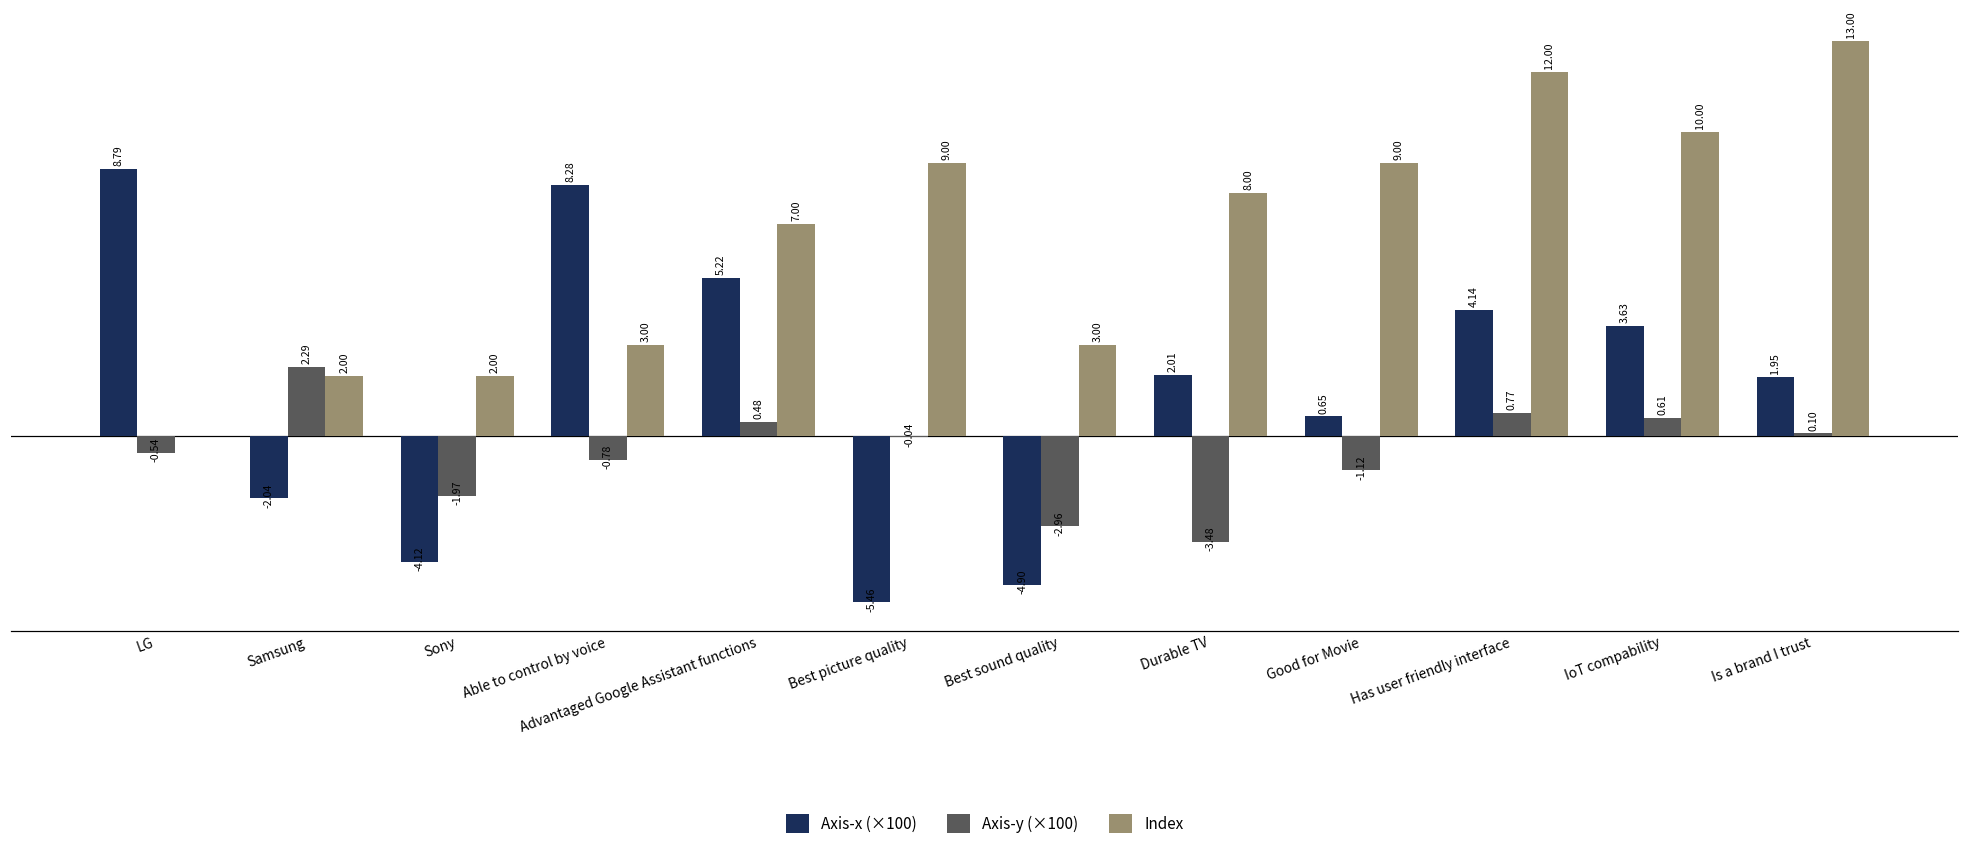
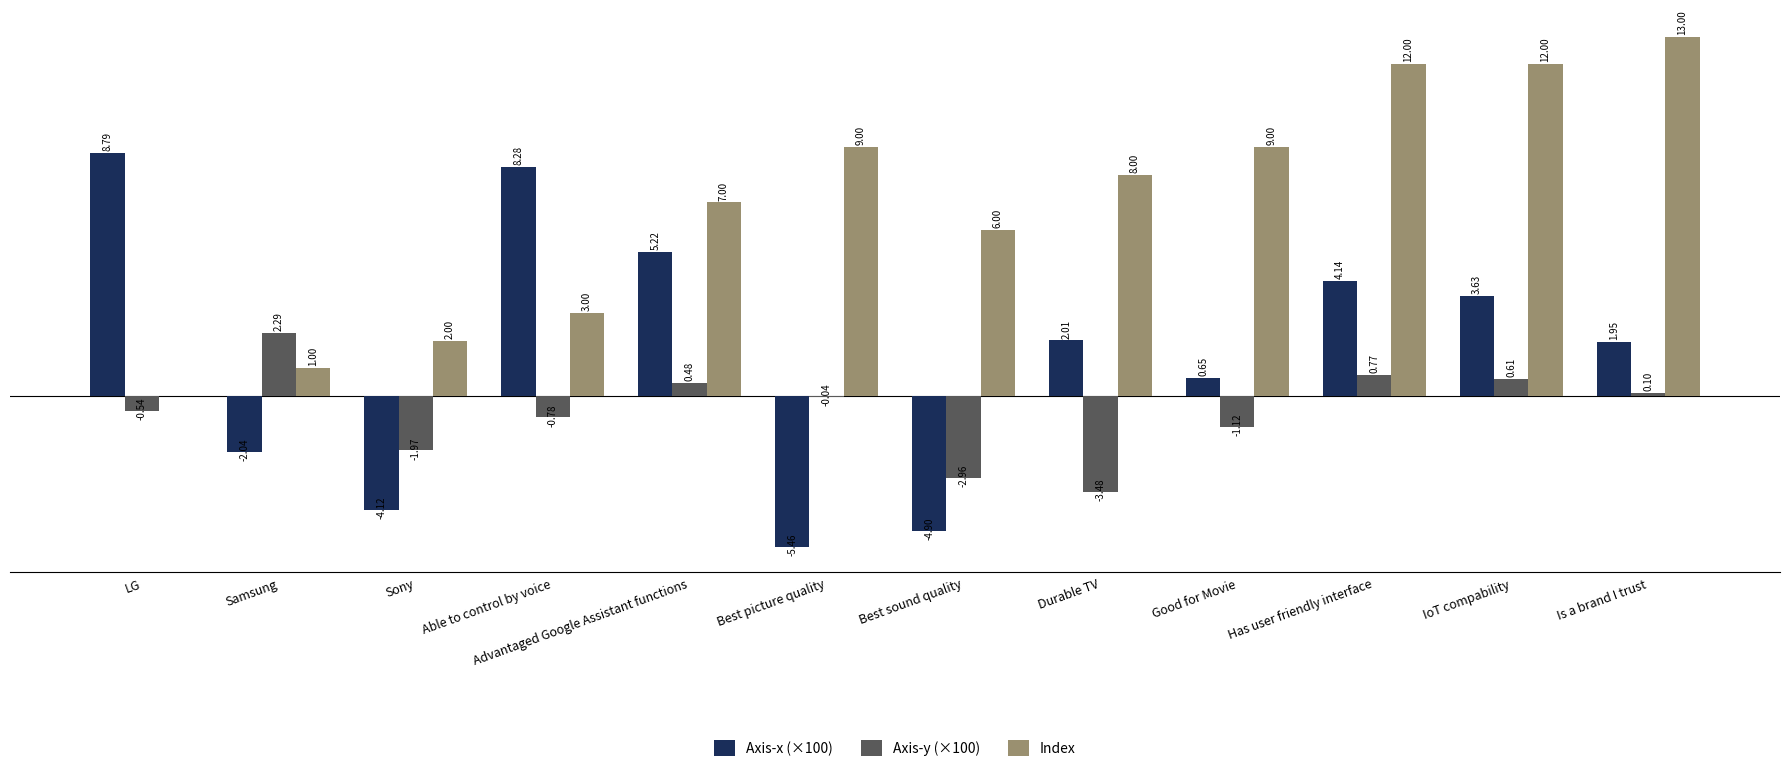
  {
    "Axis-x (×100)": {
      "LG": 8.79,
      "Samsung": -2.04,
      "Sony": -4.12,
      "Able to control by voice": 8.28,
      "Advantaged Google Assistant functions": 5.22,
      "Best picture quality": -5.46,
      "Best sound quality": -4.90,
      "Durable TV": 2.01,
      "Good for Movie": 0.65,
      "Has user friendly interface": 4.14,
      "IoT compability": 3.63,
      "Is a brand I trust": 1.95
    },
    "Axis-y (×100)": {
      "LG": -0.54,
      "Samsung": 2.29,
      "Sony": -1.97,
      "Able to control by voice": -0.78,
      "Advantaged Google Assistant functions": 0.48,
      "Best picture quality": -0.04,
      "Best sound quality": -2.96,
      "Durable TV": -3.48,
      "Good for Movie": -1.12,
      "Has user friendly interface": 0.77,
      "IoT compability": 0.61,
      "Is a brand I trust": 0.10
    },
    "Index": {
-     "Samsung": 2.00,
+     "Samsung": 1.00,
      "Sony": 2.00,
      "Able to control by voice": 3.00,
      "Advantaged Google Assistant functions": 7.00,
      "Best picture quality": 9.00,
-     "Best sound quality": 3.00,
+     "Best sound quality": 6.00,
      "Durable TV": 8.00,
      "Good for Movie": 9.00,
      "Has user friendly interface": 12.00,
-     "IoT compability": 10.00,
+     "IoT compability": 12.00,
      "Is a brand I trust": 13.00
    }
  }
